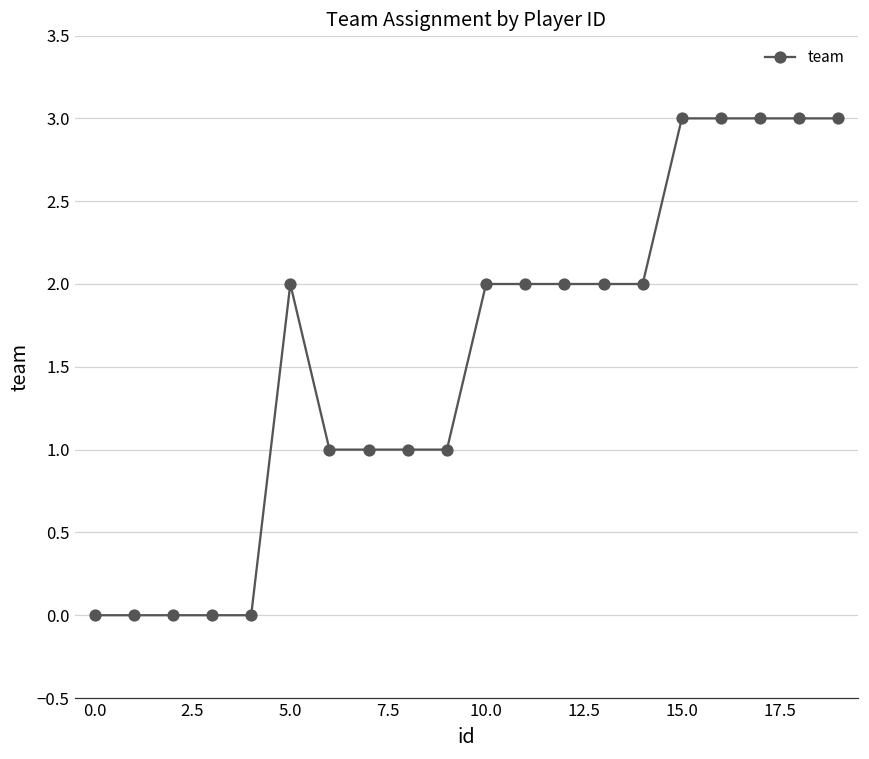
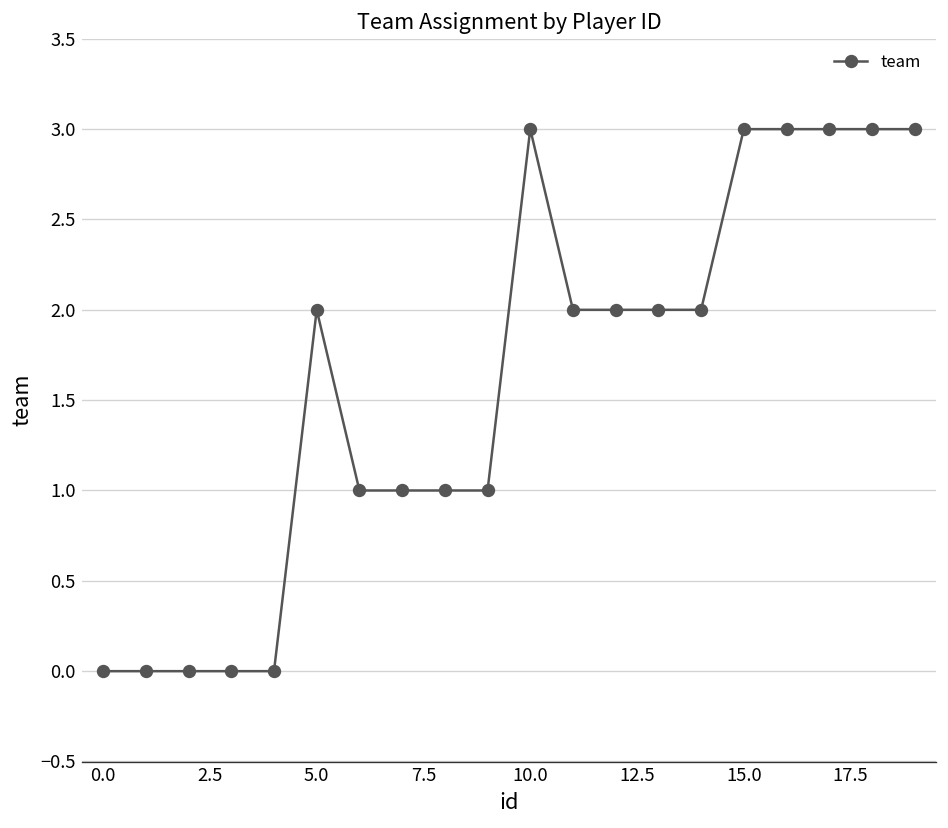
  {
    "0.0": 0,
    "5.0": 2,
-   "10.0": 2,
+   "10.0": 3,
    "15.0": 3
  }
